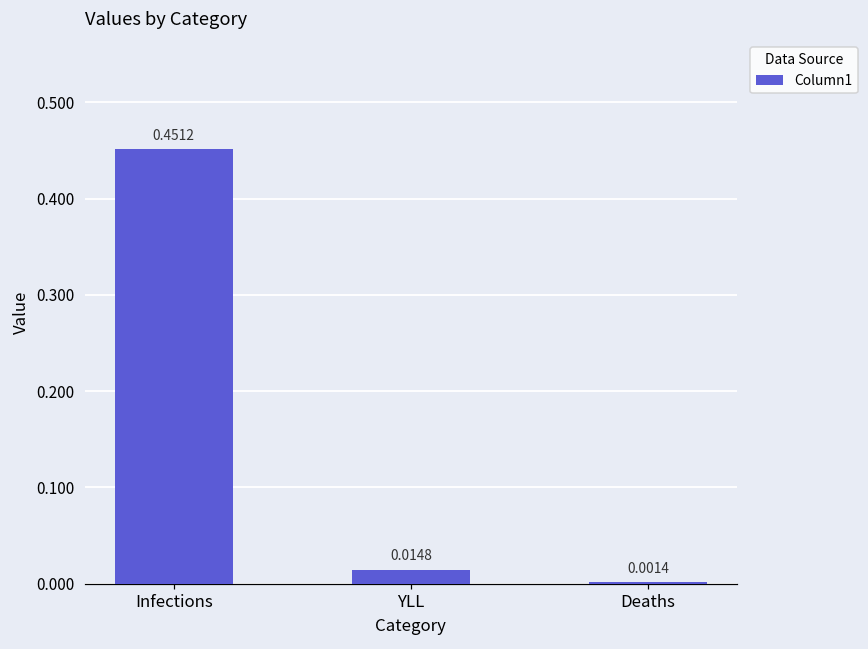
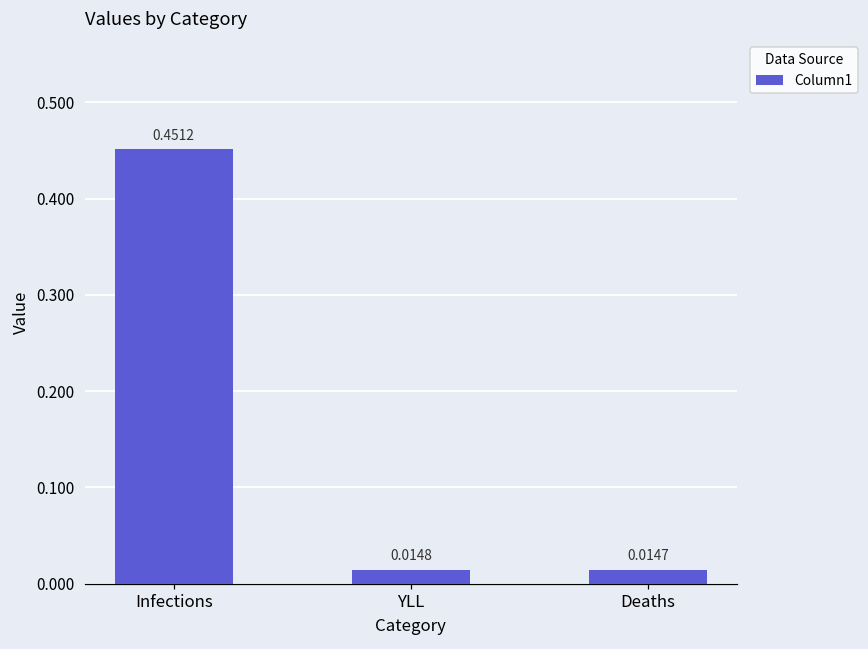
  {
    "Infections": 0.4512,
    "YLL": 0.0148,
-   "Deaths": 0.0014
+   "Deaths": 0.0147
  }
